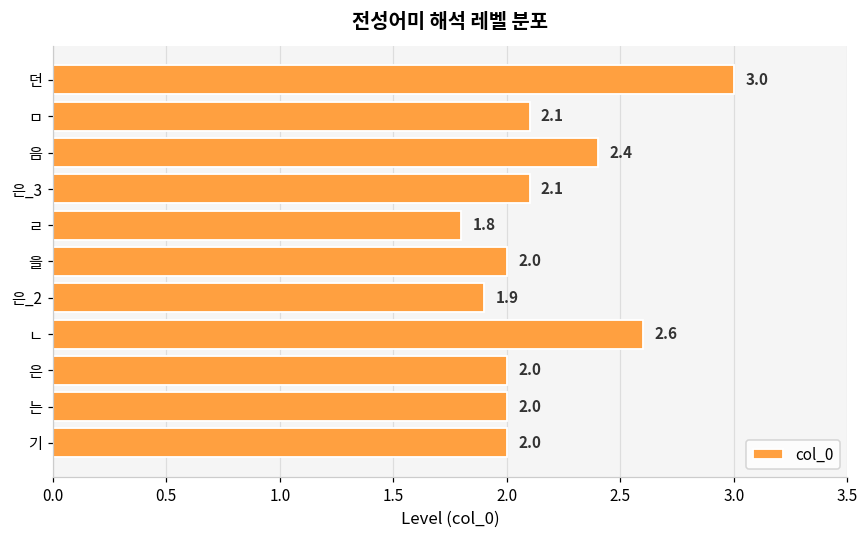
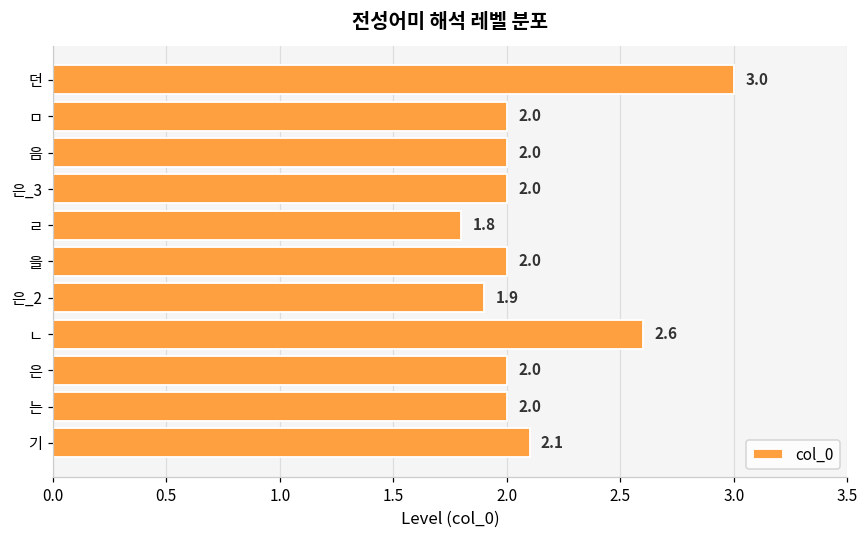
  {
    "던": 3.0,
-   "ㅁ": 2.1,
-   "음": 2.4,
-   "은_3": 2.1,
+   "ㅁ": 2.0,
+   "음": 2.0,
+   "은_3": 2.0,
    "ㄹ": 1.8,
    "을": 2.0,
    "은_2": 1.9,
    "ㄴ": 2.6,
    "은": 2.0,
    "는": 2.0,
-   "기": 2.0
+   "기": 2.1
  }
